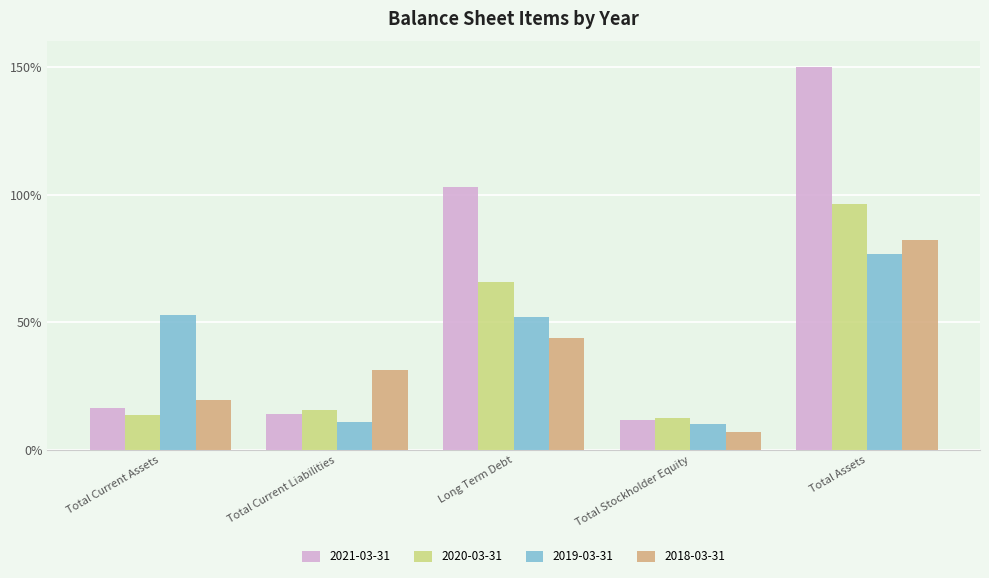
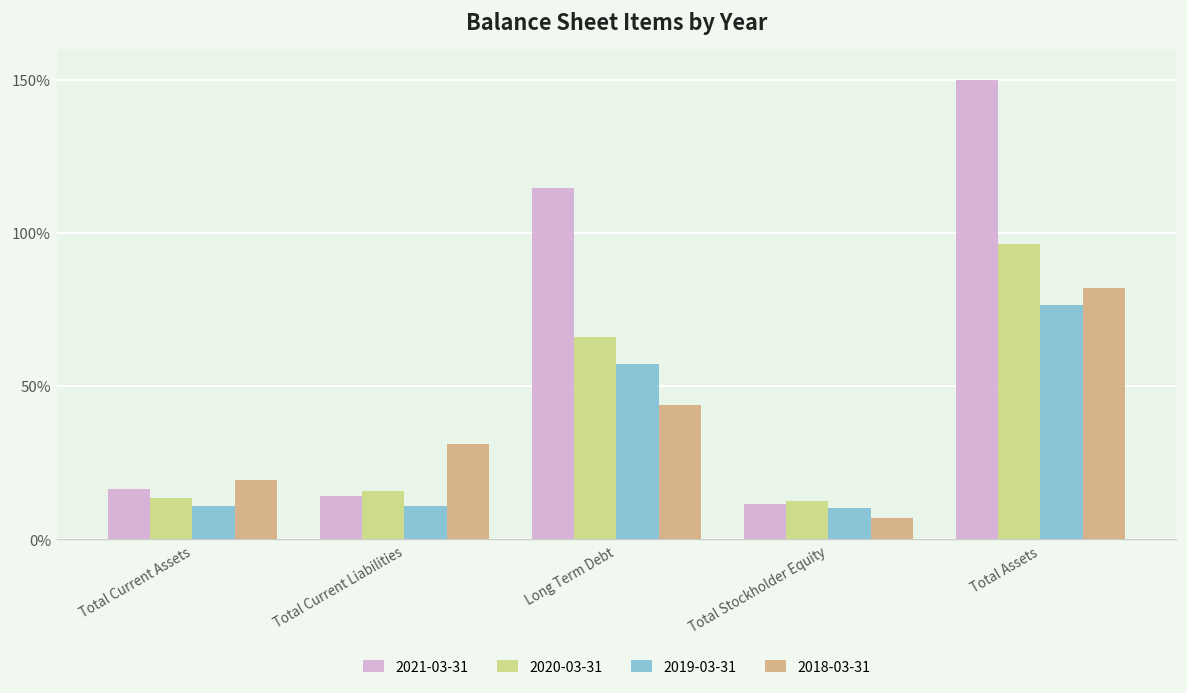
  {
    "2021-03-31": {
      "Total Current Assets": "16%",
      "Total Current Liabilities": "14%",
-     "Long Term Debt": "103%",
+     "Long Term Debt": "115%",
      "Total Stockholder Equity": "11%",
      "Total Assets": "150%"
    },
    "2019-03-31": {
-     "Total Current Assets": "53%",
+     "Total Current Assets": "11%",
      "Total Current Liabilities": "11%",
-     "Long Term Debt": "52%",
+     "Long Term Debt": "57%",
      "Total Stockholder Equity": "10%",
      "Total Assets": "77%"
    }
  }
